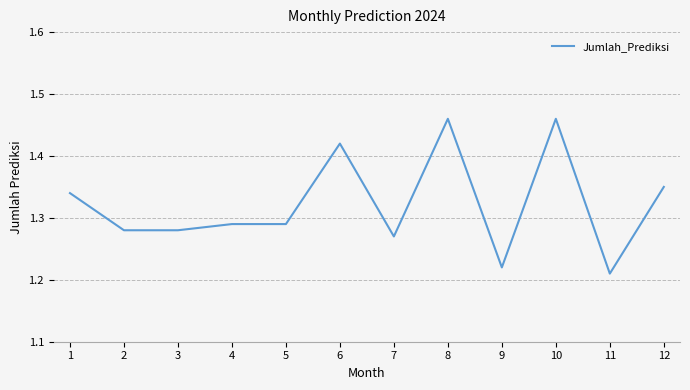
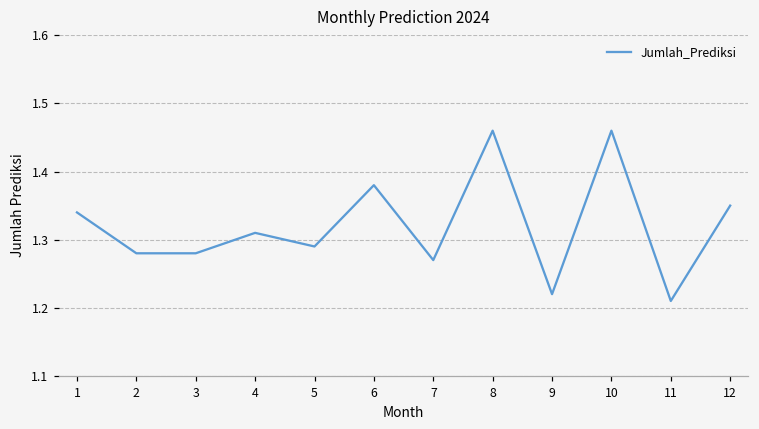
  {
    "1": 1.34,
    "2": 1.28,
    "3": 1.28,
-   "4": 1.29,
+   "4": 1.31,
    "5": 1.29,
-   "6": 1.42,
+   "6": 1.38,
    "7": 1.27,
    "8": 1.46,
    "9": 1.22,
    "10": 1.46,
    "11": 1.21,
    "12": 1.35
  }
